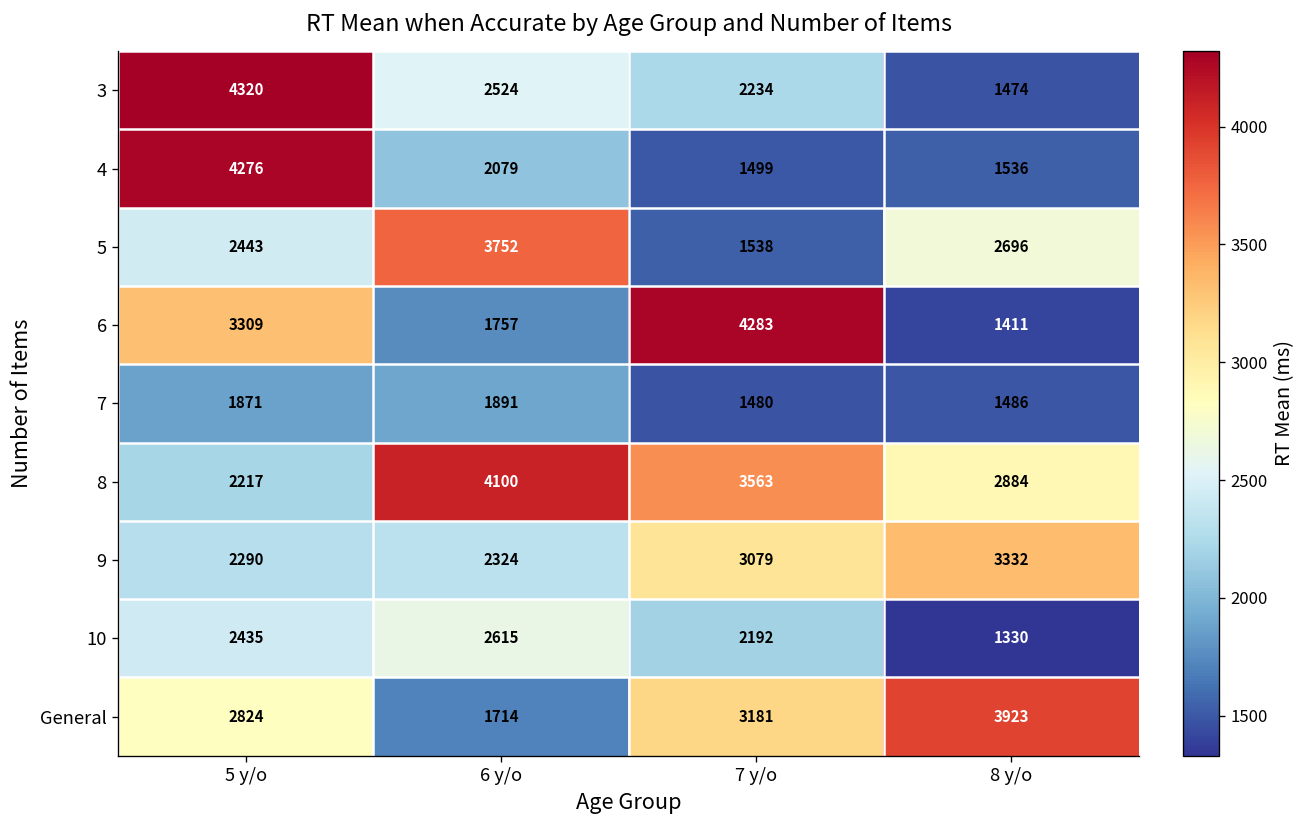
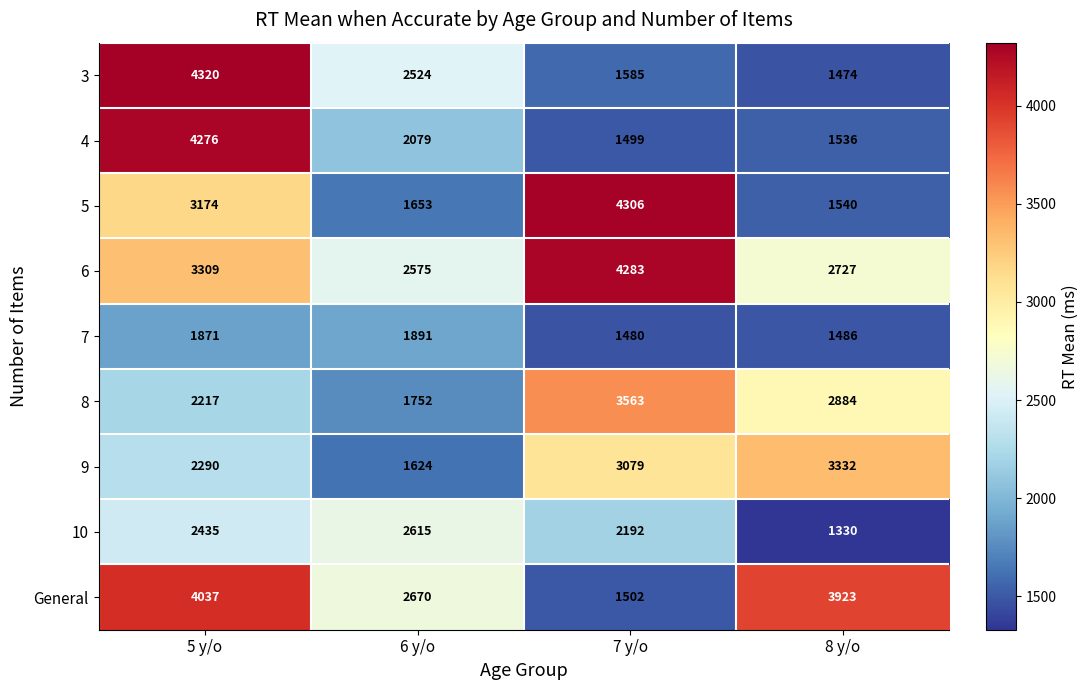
  {
    "3": {
      "5 y/o": 4320,
      "6 y/o": 2524,
-     "7 y/o": 2234,
+     "7 y/o": 1585,
      "8 y/o": 1474
    },
    "4": {
      "5 y/o": 4276,
      "6 y/o": 2079,
      "7 y/o": 1499,
      "8 y/o": 1536
    },
    "5": {
-     "5 y/o": 2443,
-     "6 y/o": 3752,
-     "7 y/o": 1538,
-     "8 y/o": 2696
+     "5 y/o": 3174,
+     "6 y/o": 1653,
+     "7 y/o": 4306,
+     "8 y/o": 1540
    },
    "6": {
      "5 y/o": 3309,
-     "6 y/o": 1757,
+     "6 y/o": 2575,
      "7 y/o": 4283,
-     "8 y/o": 1411
+     "8 y/o": 2727
    },
    "7": {
      "5 y/o": 1871,
      "6 y/o": 1891,
      "7 y/o": 1480,
      "8 y/o": 1486
    },
    "8": {
      "5 y/o": 2217,
-     "6 y/o": 4100,
+     "6 y/o": 1752,
      "7 y/o": 3563,
      "8 y/o": 2884
    },
    "9": {
      "5 y/o": 2290,
-     "6 y/o": 2324,
+     "6 y/o": 1624,
      "7 y/o": 3079,
      "8 y/o": 3332
    },
    "10": {
      "5 y/o": 2435,
      "6 y/o": 2615,
      "7 y/o": 2192,
      "8 y/o": 1330
    },
    "General": {
-     "5 y/o": 2824,
-     "6 y/o": 1714,
-     "7 y/o": 3181,
+     "5 y/o": 4037,
+     "6 y/o": 2670,
+     "7 y/o": 1502,
      "8 y/o": 3923
    }
  }
